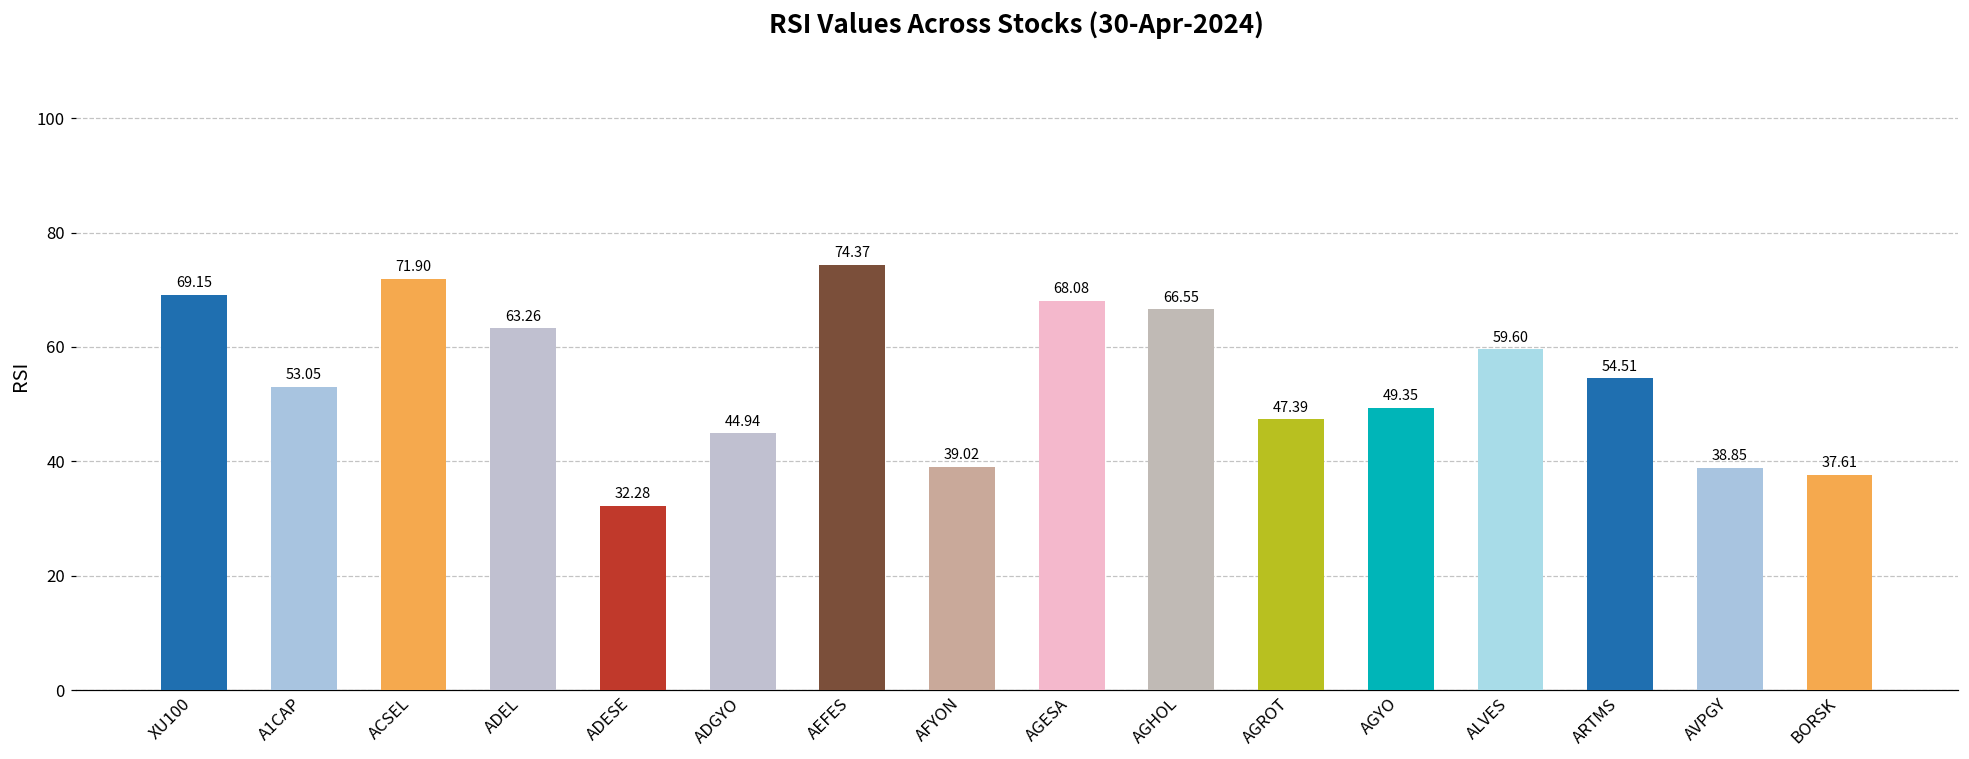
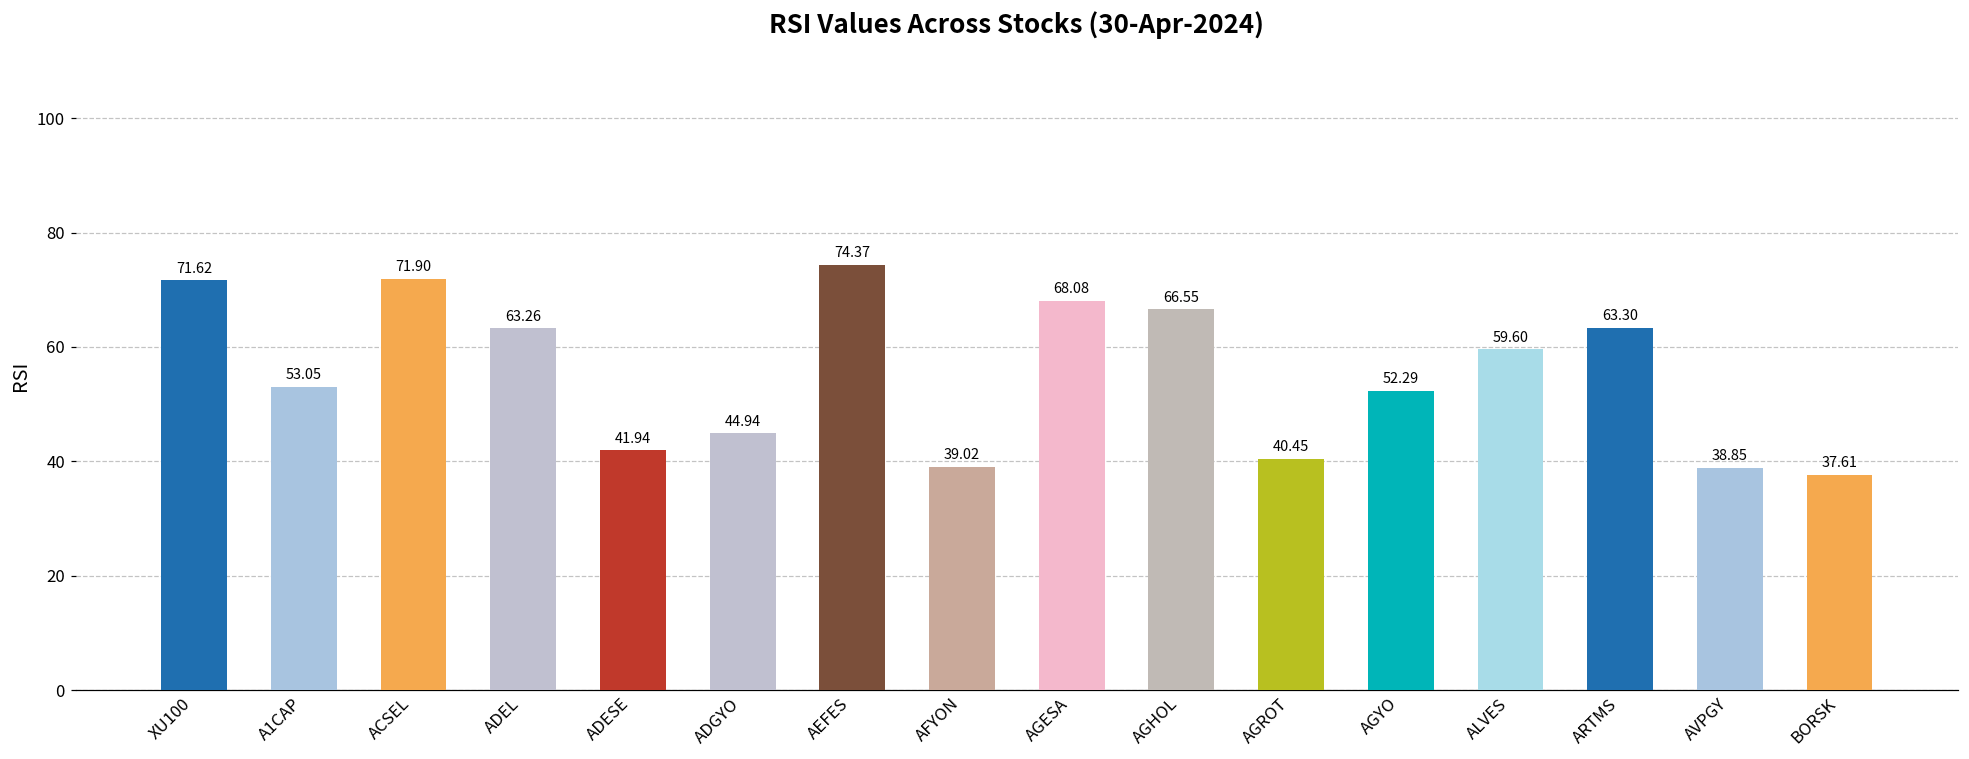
  {
-   "XU100": 69.15,
+   "XU100": 71.62,
    "A1CAP": 53.05,
    "ACSEL": 71.90,
    "ADEL": 63.26,
-   "ADESE": 32.28,
+   "ADESE": 41.94,
    "ADGYO": 44.94,
    "AEFES": 74.37,
    "AFYON": 39.02,
    "AGESA": 68.08,
    "AGHOL": 66.55,
-   "AGROT": 47.39,
-   "AGYO": 49.35,
+   "AGROT": 40.45,
+   "AGYO": 52.29,
    "ALVES": 59.60,
-   "ARTMS": 54.51,
+   "ARTMS": 63.30,
    "AVPGY": 38.85,
    "BORSK": 37.61
  }
